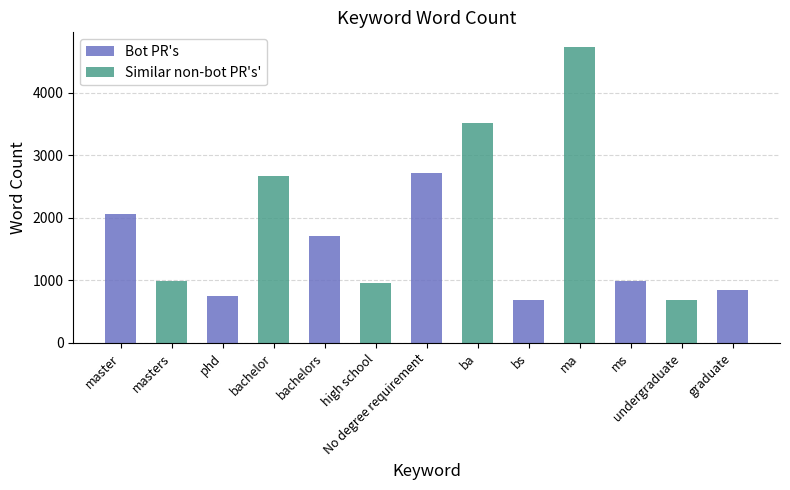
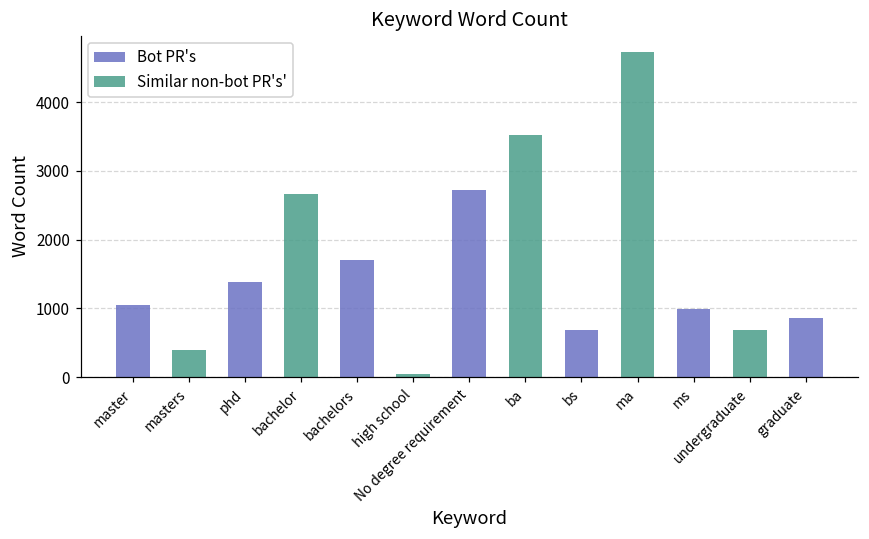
  {
    "Bot PR's": {
-     "master": 2100,
-     "phd": 700,
+     "master": 1100,
+     "phd": 1400,
      "bachelors": 1700,
      "No degree requirement": 2700,
      "bs": 700,
      "ms": 1000,
      "graduate": 900
    },
    "Similar non-bot PR's'": {
-     "masters": 1000,
+     "masters": 400,
      "bachelor": 2700,
-     "high school": 1000,
+     "high school": 0,
      "ba": 3500,
      "ma": 4700,
      "undergraduate": 700
    }
  }
